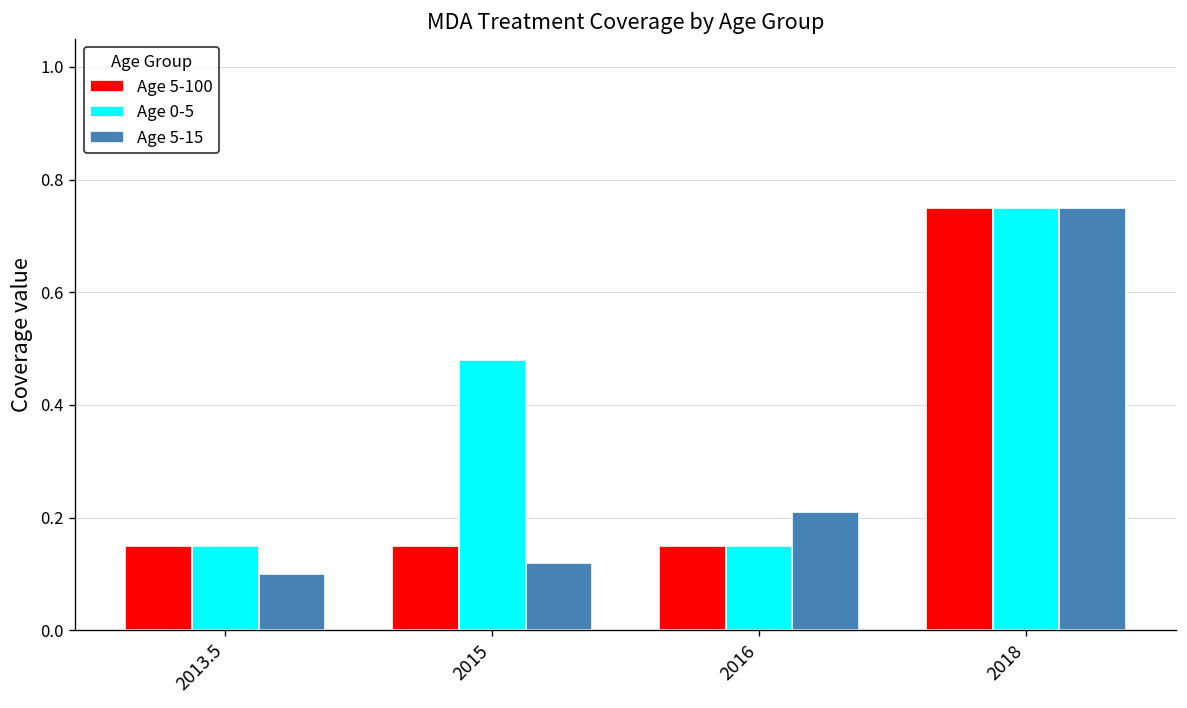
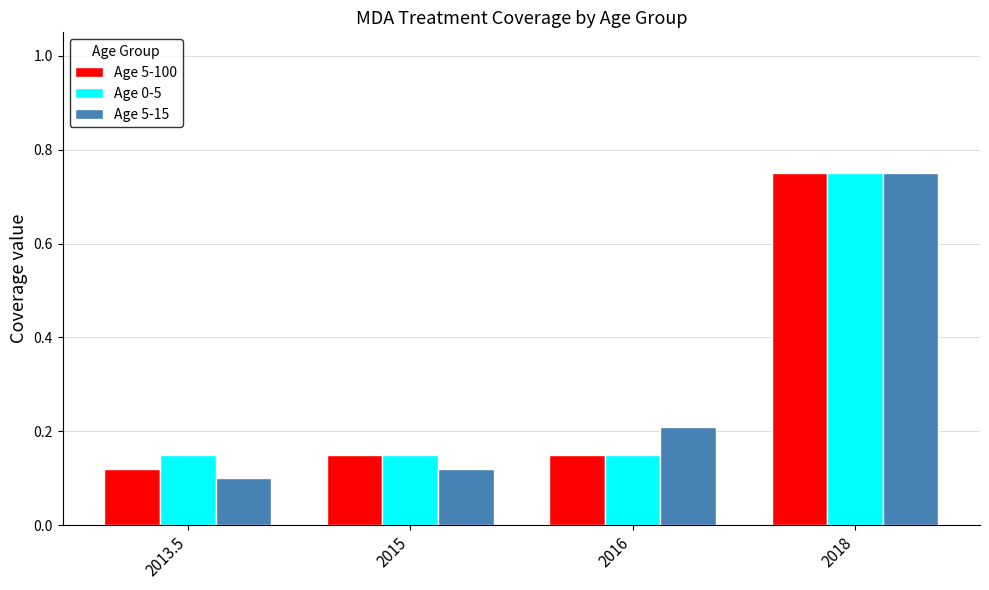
  {
    "Age 5-100": {
-     "2013.5": 0.15,
+     "2013.5": 0.12,
      "2015": 0.15,
      "2016": 0.15,
      "2018": 0.75
    },
    "Age 0-5": {
      "2013.5": 0.15,
-     "2015": 0.48,
+     "2015": 0.15,
      "2016": 0.15,
      "2018": 0.75
    },
    "Age 5-15": {
      "2013.5": 0.10,
      "2015": 0.12,
      "2016": 0.21,
      "2018": 0.75
    }
  }
